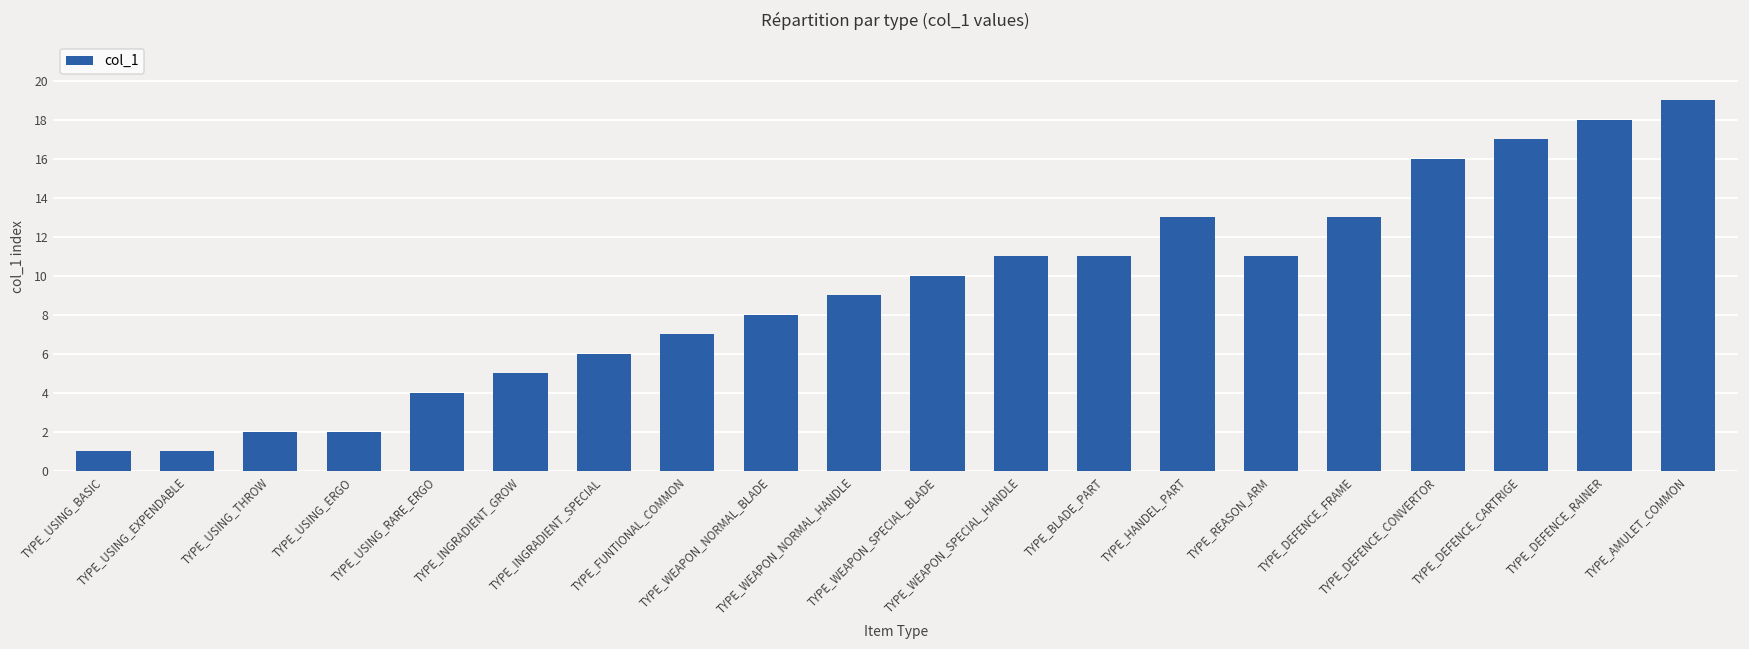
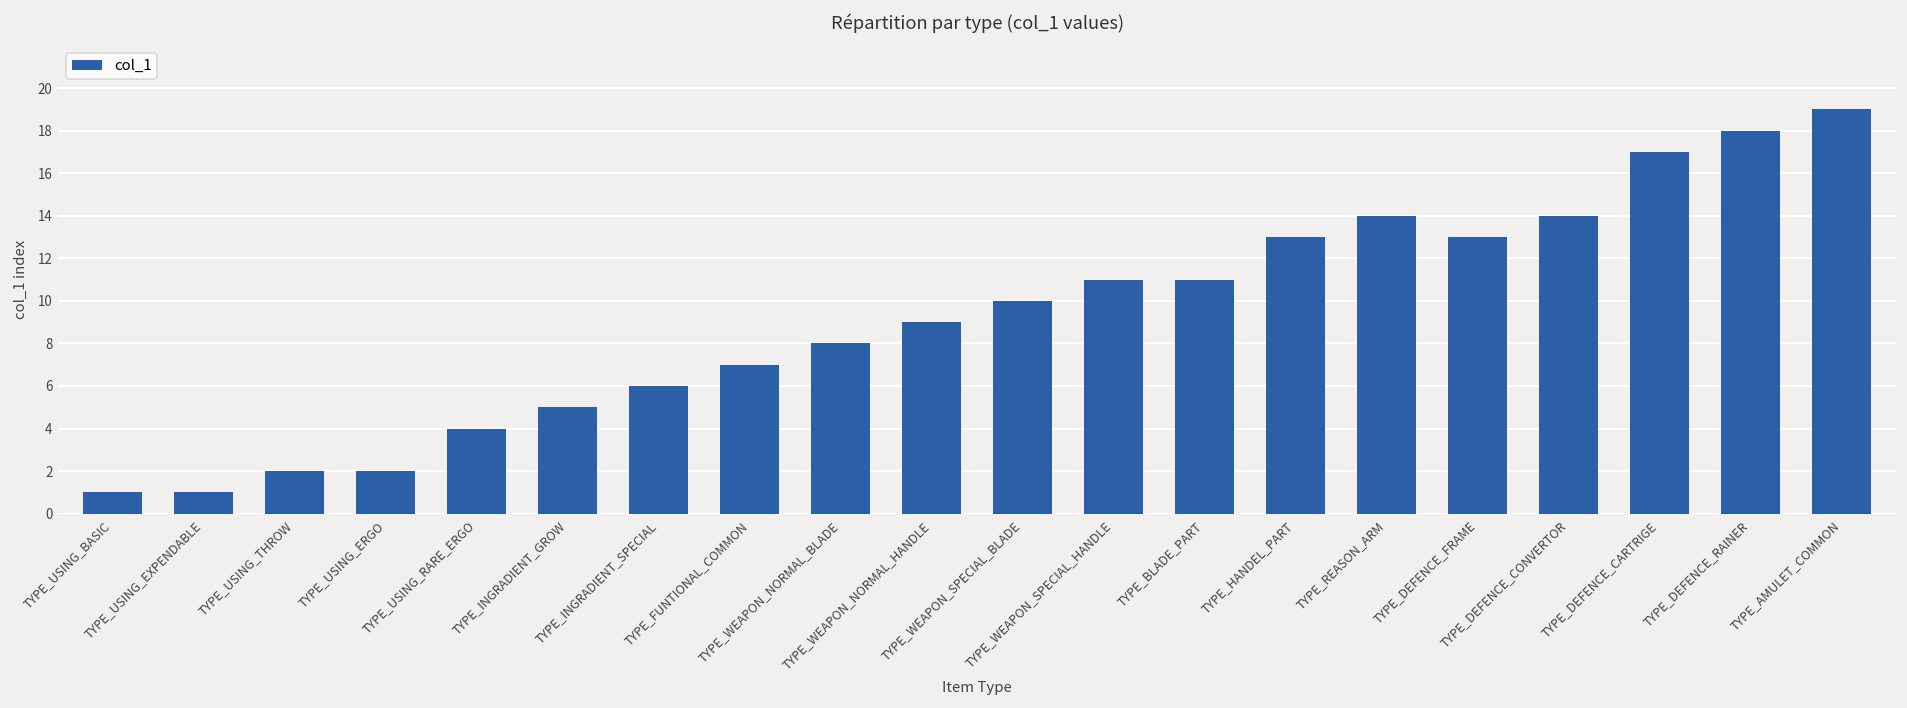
  {
    "TYPE_USING_BASIC": 1,
    "TYPE_USING_EXPENDABLE": 1,
    "TYPE_USING_THROW": 2,
    "TYPE_USING_ERGO": 2,
    "TYPE_USING_RARE_ERGO": 4,
    "TYPE_INGRADIENT_GROW": 5,
    "TYPE_INGRADIENT_SPECIAL": 6,
    "TYPE_FUNTIONAL_COMMON": 7,
    "TYPE_WEAPON_NORMAL_BLADE": 8,
    "TYPE_WEAPON_NORMAL_HANDLE": 9,
    "TYPE_WEAPON_SPECIAL_BLADE": 10,
    "TYPE_WEAPON_SPECIAL_HANDLE": 11,
    "TYPE_BLADE_PART": 11,
    "TYPE_HANDEL_PART": 13,
-   "TYPE_REASON_ARM": 11,
+   "TYPE_REASON_ARM": 14,
    "TYPE_DEFENCE_FRAME": 13,
-   "TYPE_DEFENCE_CONVERTOR": 16,
+   "TYPE_DEFENCE_CONVERTOR": 14,
    "TYPE_DEFENCE_CARTRIGE": 17,
    "TYPE_DEFENCE_RAINER": 18,
    "TYPE_AMULET_COMMON": 19
  }
